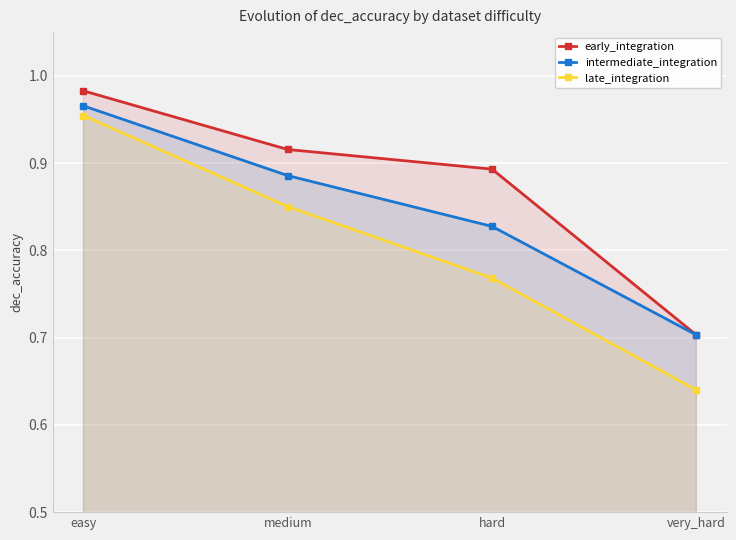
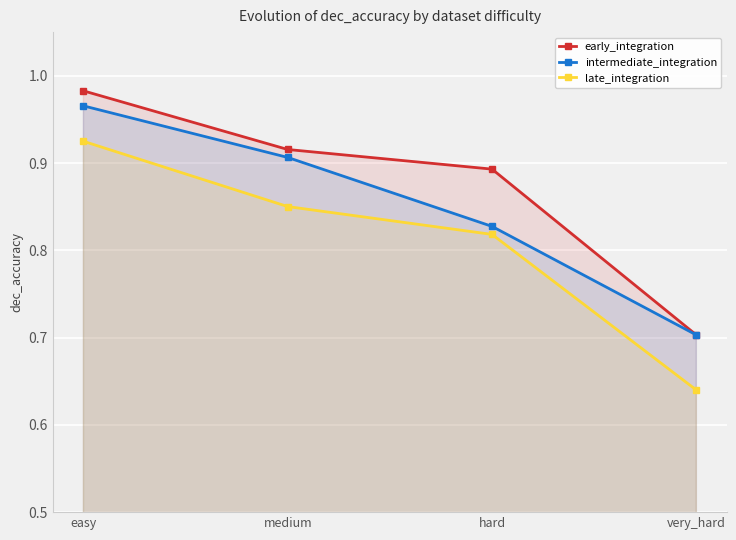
  {
    "early_integration": {
      "easy": 0.98,
      "medium": 0.92,
      "hard": 0.89
    },
    "intermediate_integration": {
      "easy": 0.97,
-     "medium": 0.89,
+     "medium": 0.91,
      "hard": 0.83
    },
    "late_integration": {
-     "easy": 0.95,
+     "easy": 0.92,
      "medium": 0.85,
-     "hard": 0.77,
+     "hard": 0.82,
      "very_hard": 0.64
    }
  }
